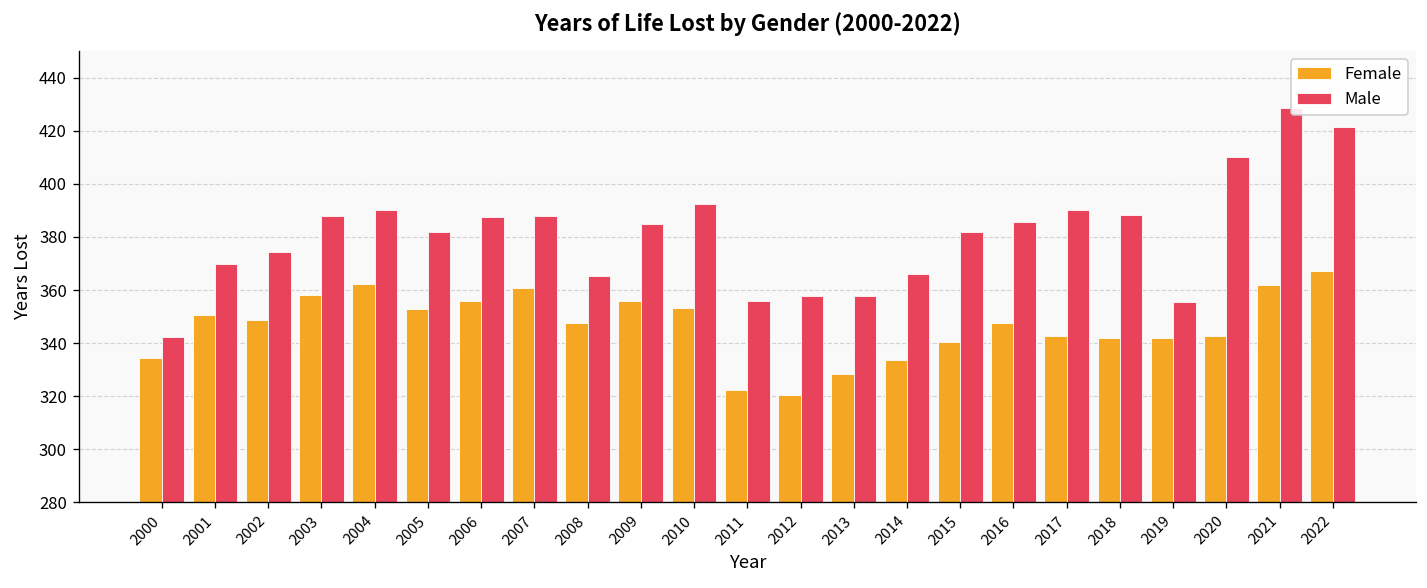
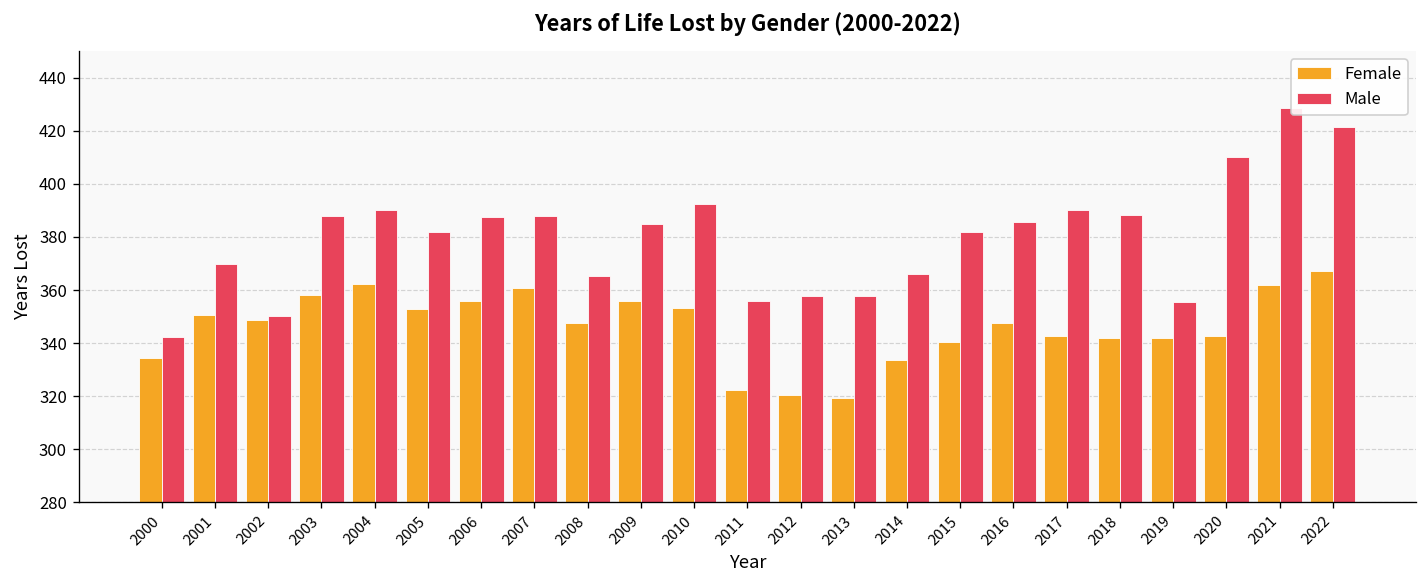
  {
    "Female": {
      "2000": 334,
      "2001": 350,
      "2002": 349,
      "2003": 358,
      "2004": 362,
      "2005": 353,
      "2006": 356,
      "2007": 361,
      "2008": 348,
      "2009": 356,
      "2010": 353,
      "2011": 322,
      "2012": 321,
-     "2013": 328,
+     "2013": 319,
      "2014": 334,
      "2015": 340,
      "2016": 347,
      "2017": 343,
      "2018": 342,
      "2019": 342,
      "2020": 343,
      "2021": 362,
      "2022": 367
    },
    "Male": {
      "2000": 342,
      "2001": 370,
-     "2002": 374,
+     "2002": 350,
      "2003": 388,
      "2004": 390,
      "2005": 382,
      "2006": 388,
      "2007": 388,
      "2008": 365,
      "2009": 385,
      "2010": 393,
      "2011": 356,
      "2012": 358,
      "2013": 358,
      "2014": 366,
      "2015": 382,
      "2016": 386,
      "2017": 390,
      "2018": 388,
      "2019": 356,
      "2020": 410,
      "2022": 421
    }
  }
